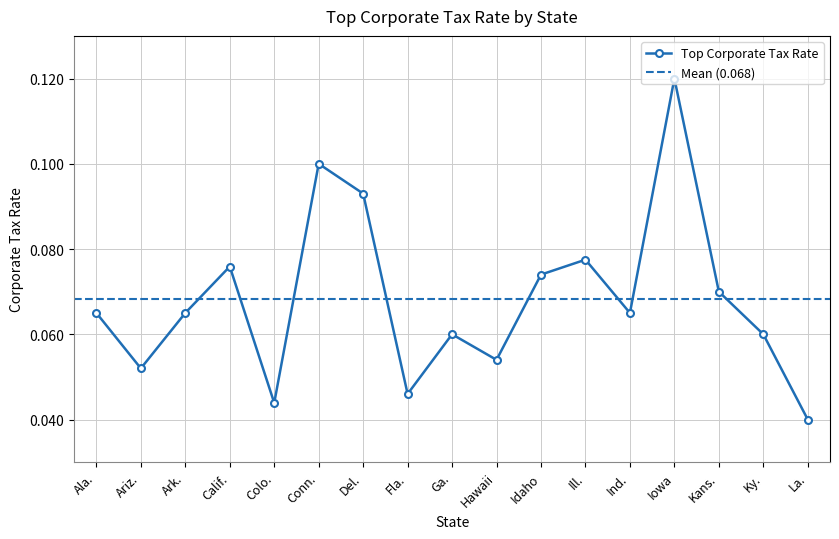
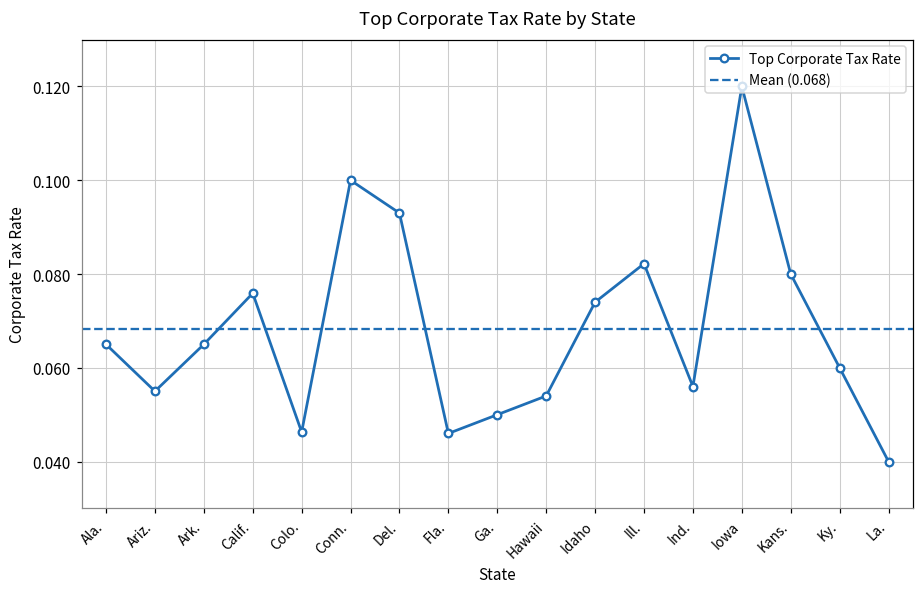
  {
    "Ala.": 0.065,
-   "Ariz.": 0.052,
+   "Ariz.": 0.055,
    "Ark.": 0.065,
    "Calif.": 0.076,
-   "Colo.": 0.044,
+   "Colo.": 0.046,
    "Conn.": 0.100,
    "Del.": 0.093,
    "Fla.": 0.046,
-   "Ga.": 0.06,
+   "Ga.": 0.05,
    "Hawaii": 0.054,
    "Idaho": 0.074,
-   "Ill.": 0.078,
-   "Ind.": 0.065,
-   "Kans.": 0.07,
+   "Ill.": 0.082,
+   "Ind.": 0.056,
+   "Kans.": 0.08,
    "Ky.": 0.060,
    "La.": 0.040
  }
